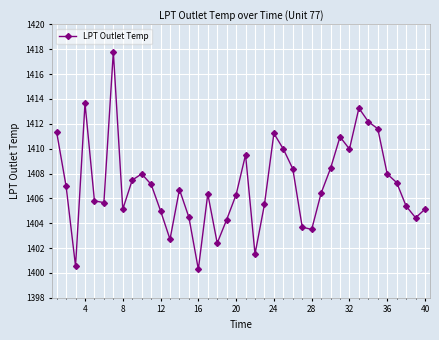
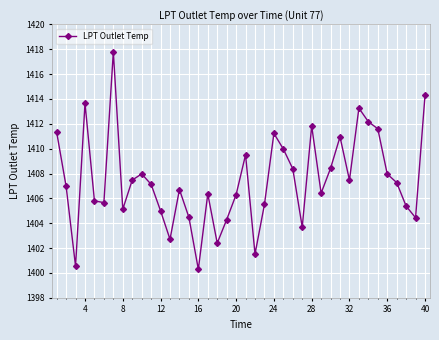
  {
    "4": 1413.7,
    "8": 1405.1,
    "12": 1405.0,
    "16": 1400.3,
    "20": 1406.3,
    "24": 1411.2,
-   "28": 1403.5,
-   "32": 1410.0,
+   "28": 1411.8,
+   "32": 1407.5,
    "36": 1408.0,
-   "40": 1405.1
+   "40": 1414.3
  }
